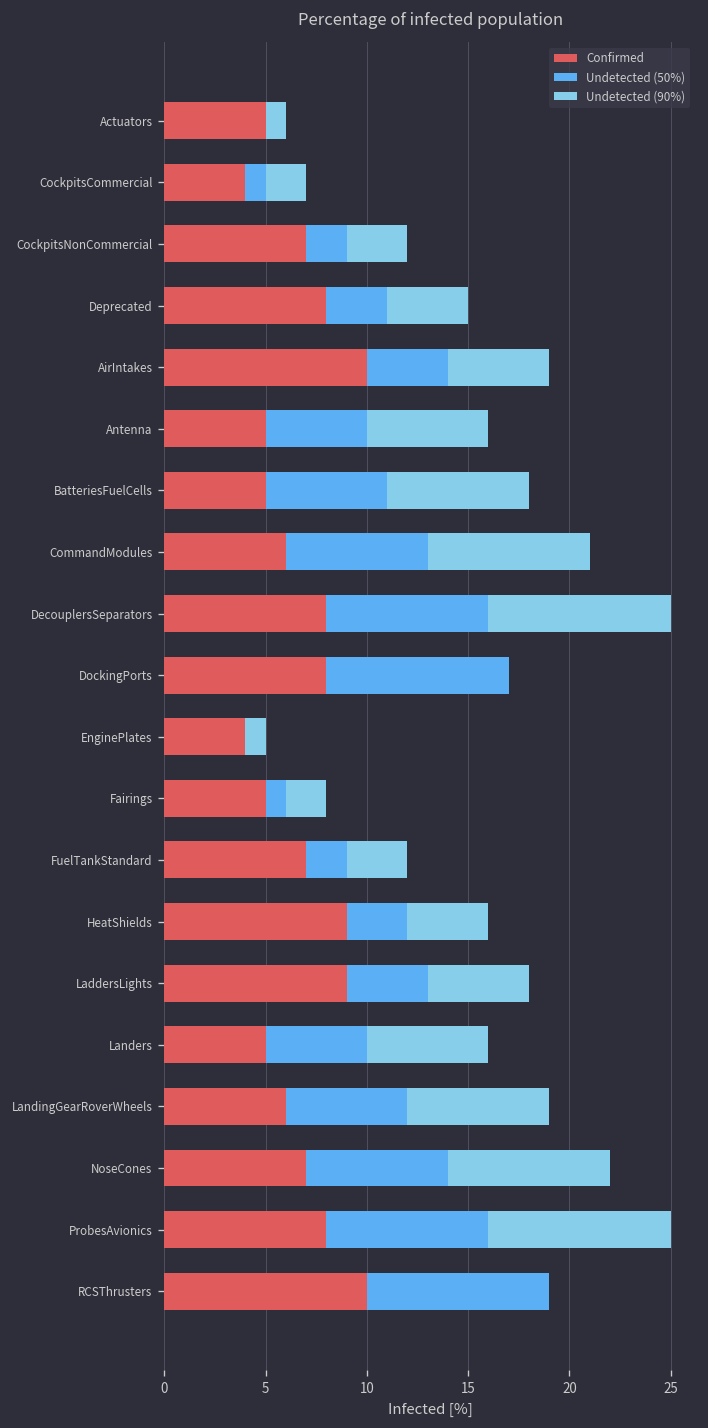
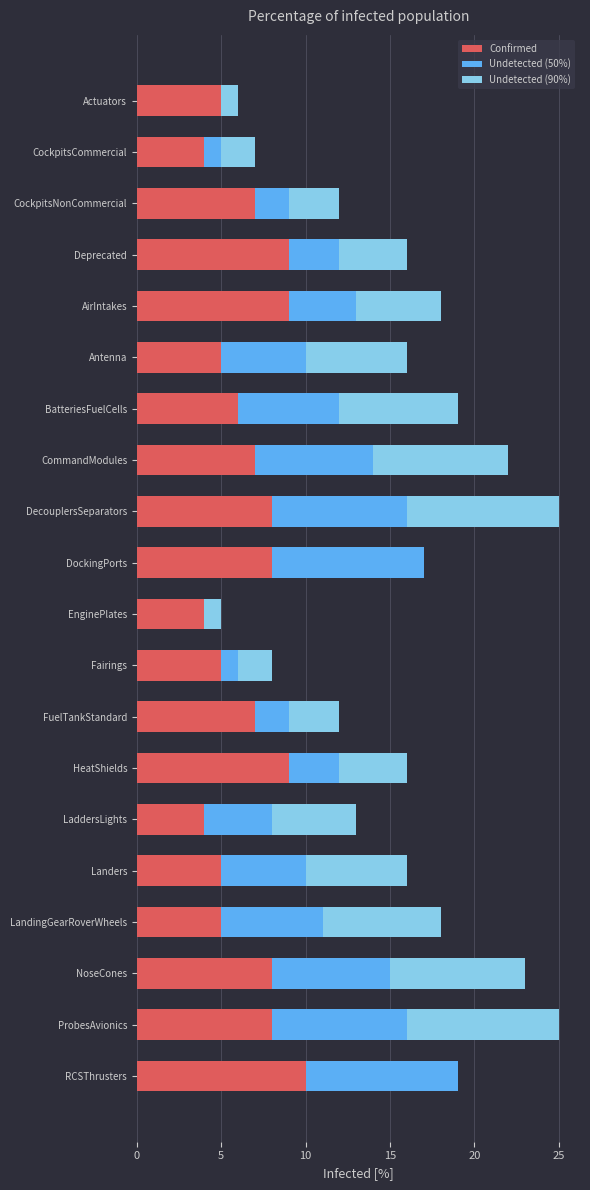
  {
    "Confirmed": {
      "Actuators": 5,
      "CockpitsCommercial": 4,
      "CockpitsNonCommercial": 7,
-     "Deprecated": 8,
-     "AirIntakes": 10,
+     "Deprecated": 9,
+     "AirIntakes": 9,
      "Antenna": 5,
-     "BatteriesFuelCells": 5,
-     "CommandModules": 6,
+     "BatteriesFuelCells": 6,
+     "CommandModules": 7,
      "DecouplersSeparators": 8,
      "DockingPorts": 8,
      "EnginePlates": 4,
      "Fairings": 5,
      "FuelTankStandard": 7,
      "HeatShields": 9,
-     "LaddersLights": 9,
+     "LaddersLights": 4,
      "Landers": 5,
-     "LandingGearRoverWheels": 6,
-     "NoseCones": 7,
+     "LandingGearRoverWheels": 5,
+     "NoseCones": 8,
      "ProbesAvionics": 8,
      "RCSThrusters": 10
    }
  }
